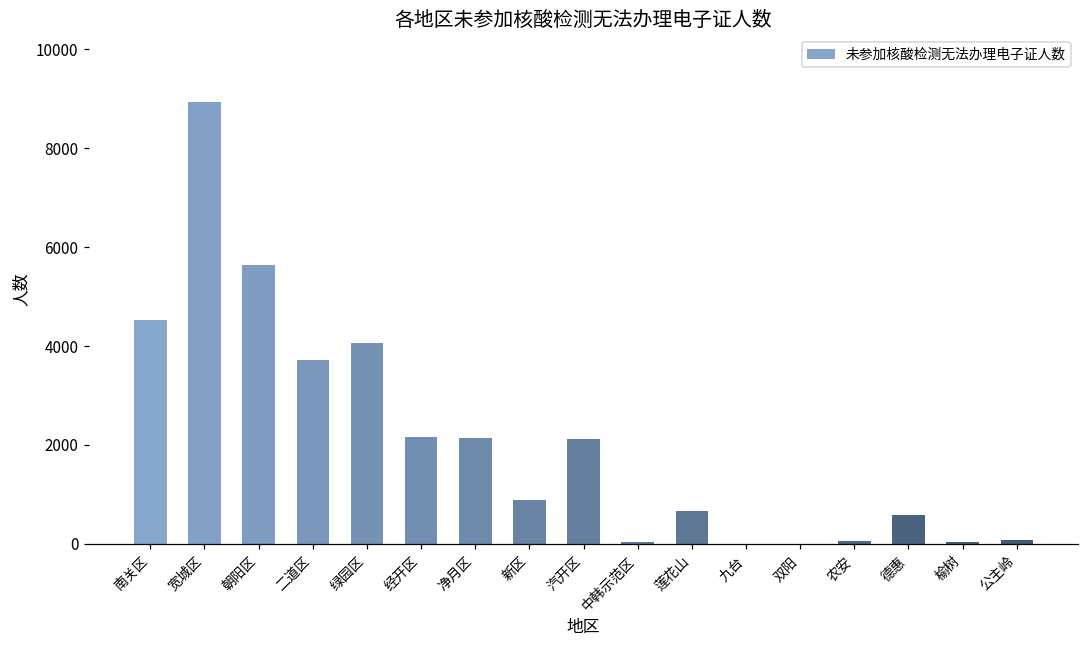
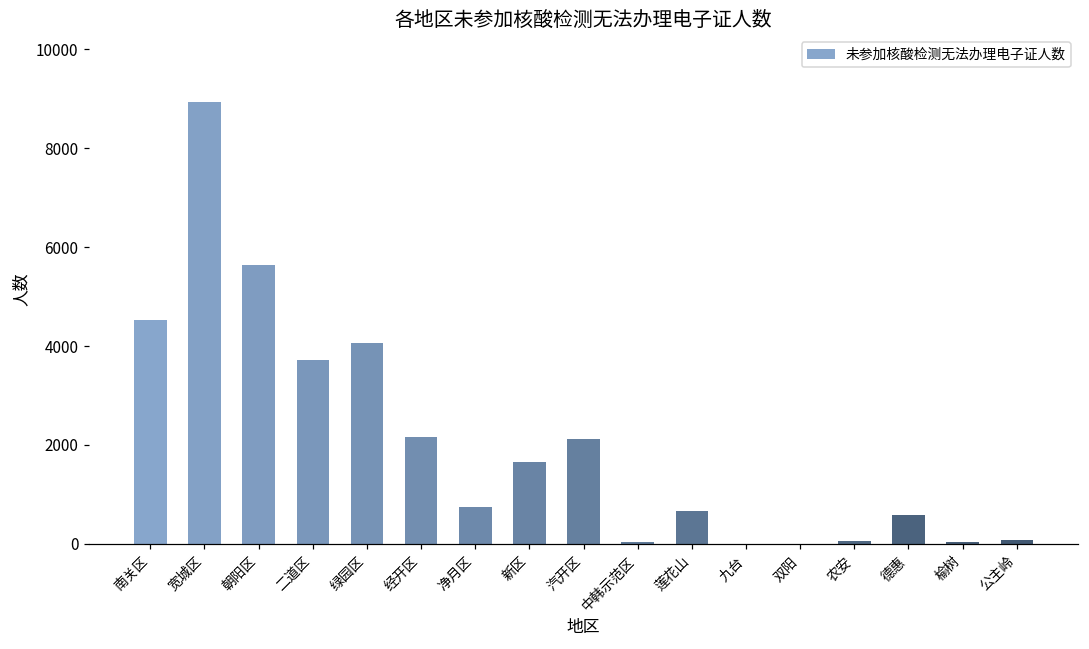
  {
    "南关区": 4500,
    "宽城区": 8900,
    "朝阳区": 5600,
    "二道区": 3700,
    "绿园区": 4100,
    "经开区": 2200,
-   "净月区": 2100,
-   "新区": 900,
+   "净月区": 800,
+   "新区": 1700,
    "汽开区": 2100,
    "莲花山": 700,
    "九台": 0,
    "双阳": 0,
    "德惠": 600,
    "公主岭": 100
  }
